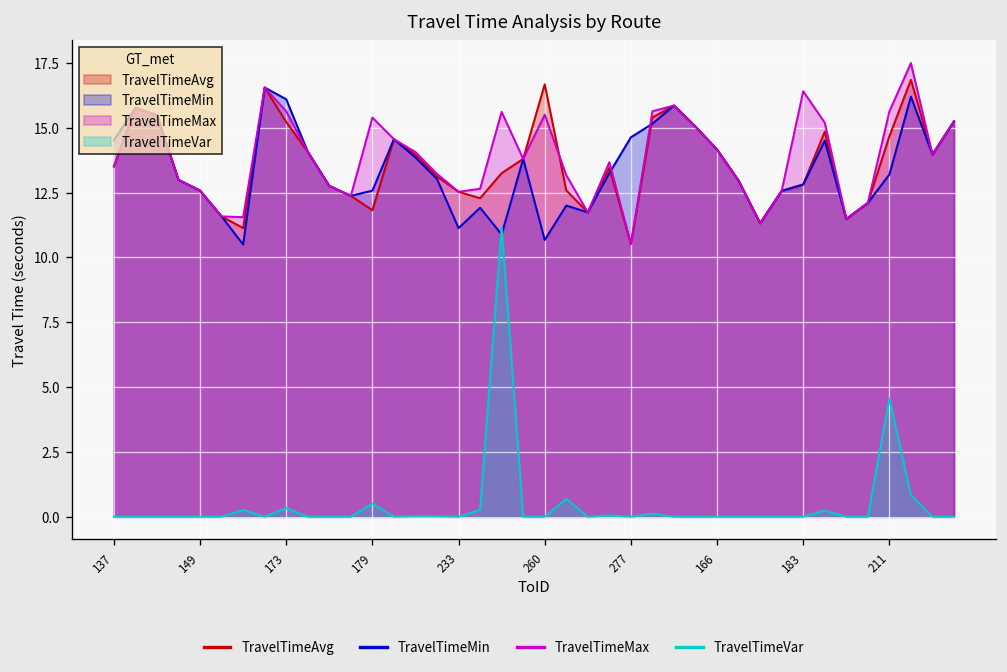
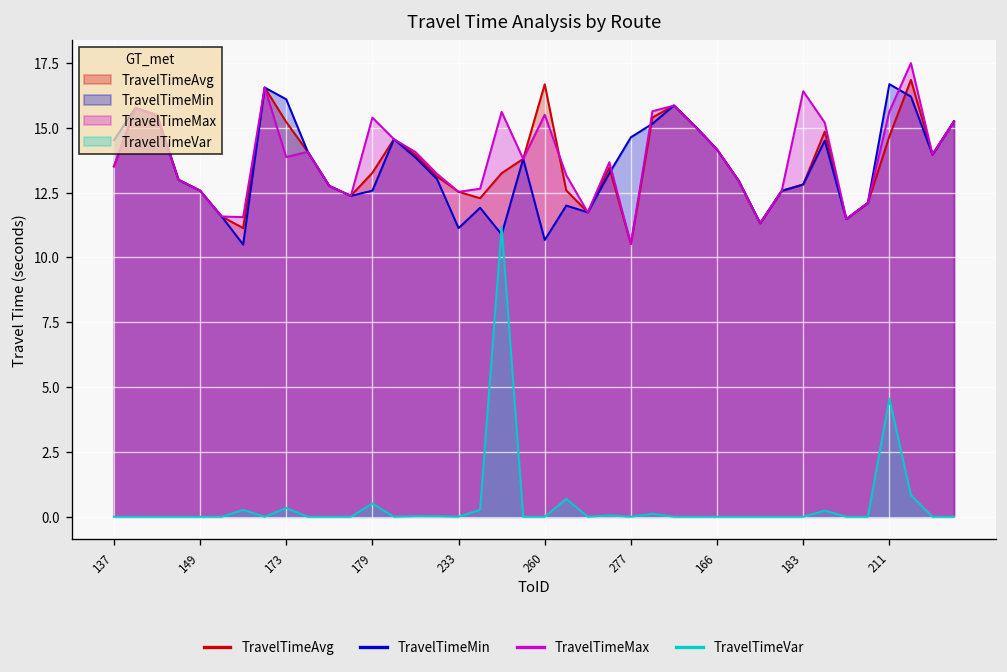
  {
    "TravelTimeAvg": {
      "173": 15.2,
-     "179": 11.8,
+     "179": 13.3,
      "260": 16.7,
      "211": 14.7
    },
    "TravelTimeMin": {
      "173": 16.1,
      "179": 12.6,
      "233": 11.1,
      "260": 10.7,
      "277": 14.6,
-     "211": 13.2
+     "211": 16.7
    },
    "TravelTimeMax": {
-     "173": 15.6,
+     "173": 13.9,
      "179": 15.4,
      "260": 15.5,
      "183": 16.4,
      "211": 15.6
    },
    "TravelTimeVar": {
      "137": 0.0,
      "149": 0.0,
      "173": 0.3,
      "179": 0.5,
      "233": 0.0,
      "260": 0.0,
      "277": 0.0,
      "166": 0.0,
      "183": 0.0,
      "211": 4.6
    }
  }
